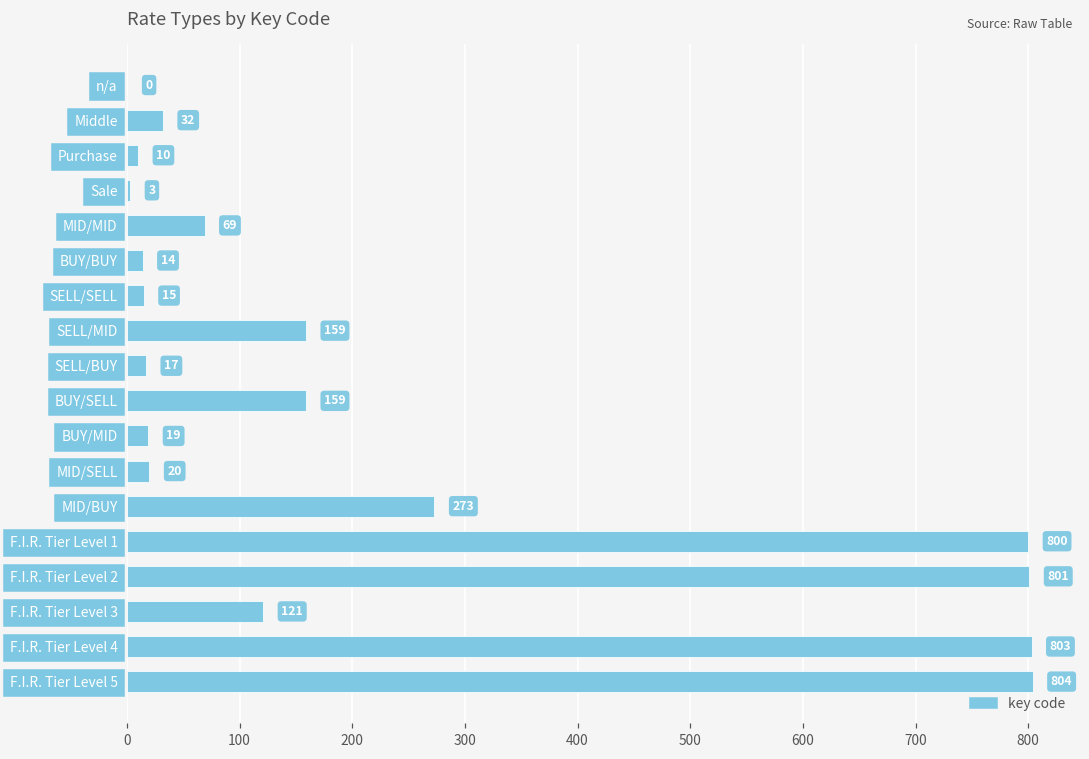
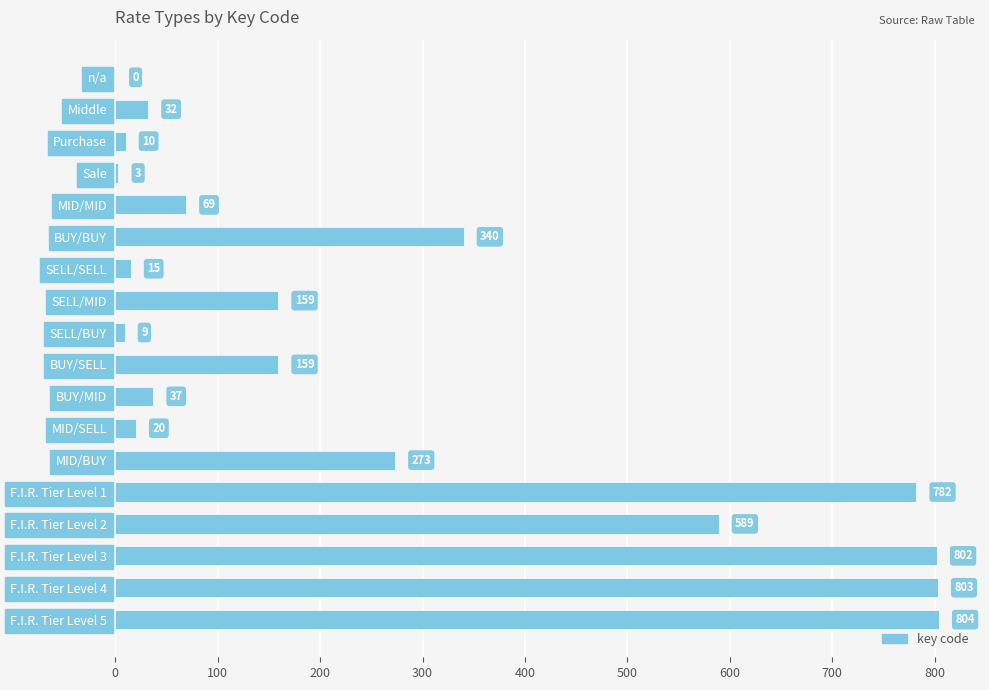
  {
-   "BUY/BUY": 14,
-   "SELL/BUY": 17,
-   "BUY/MID": 19,
-   "F.I.R. Tier Level 1": 800,
-   "F.I.R. Tier Level 2": 801,
-   "F.I.R. Tier Level 3": 121
+   "BUY/BUY": 340,
+   "SELL/BUY": 9,
+   "BUY/MID": 37,
+   "F.I.R. Tier Level 1": 782,
+   "F.I.R. Tier Level 2": 589,
+   "F.I.R. Tier Level 3": 802
  }
